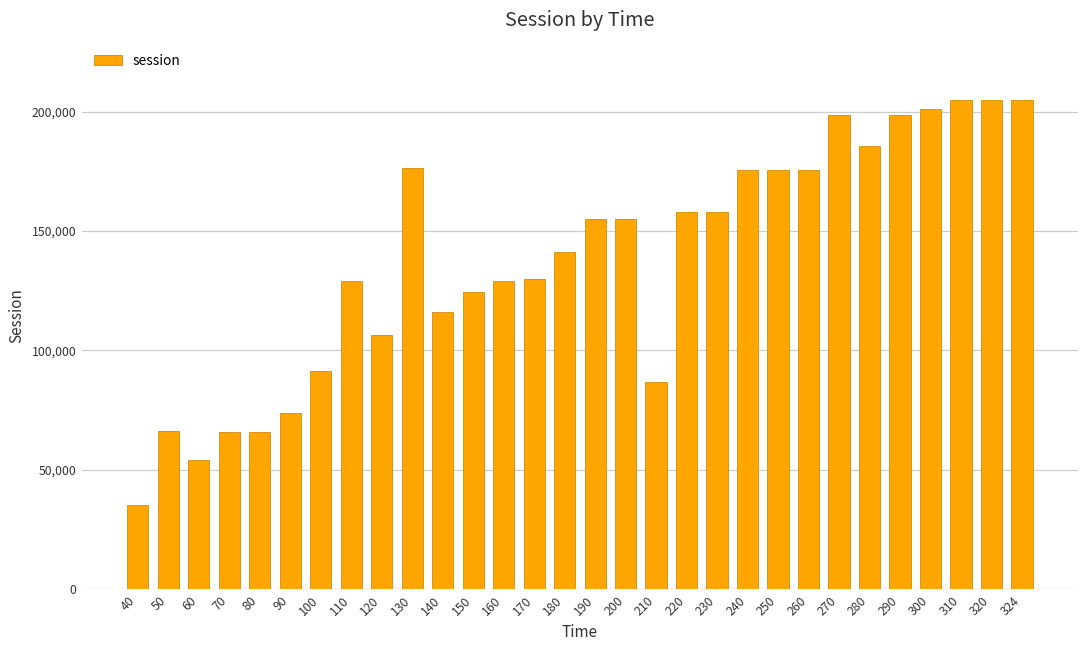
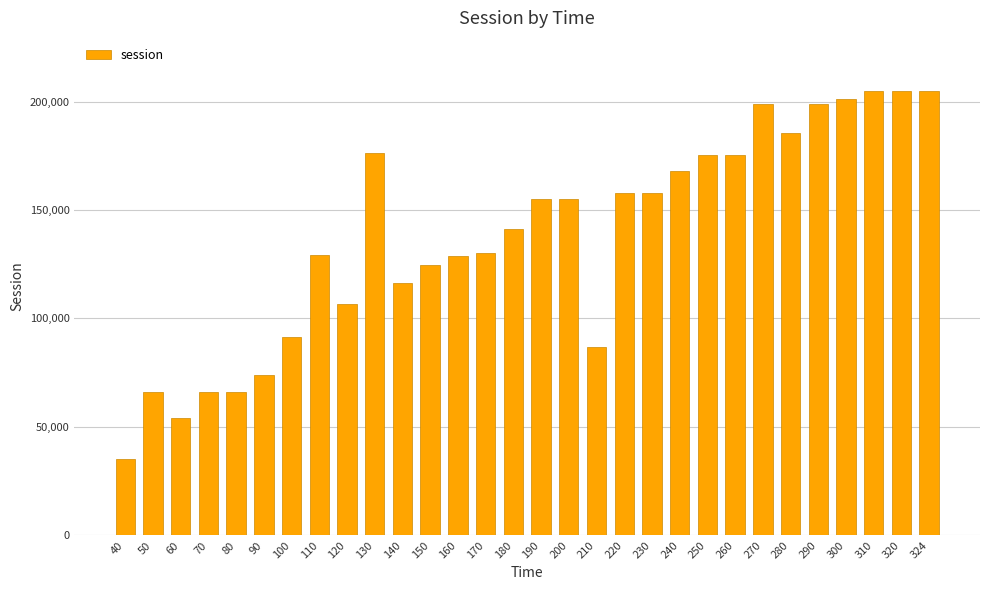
  {
    "40": "35,000",
    "50": "66,000",
    "60": "54,000",
    "70": "66,000",
    "80": "66,000",
    "90": "74,000",
    "100": "91,000",
    "110": "129,000",
    "120": "107,000",
    "130": "176,000",
    "140": "116,000",
    "150": "125,000",
    "160": "129,000",
    "170": "130,000",
    "180": "141,000",
    "190": "155,000",
    "200": "155,000",
    "210": "87,000",
    "220": "158,000",
    "230": "158,000",
-   "240": "175,000",
+   "240": "168,000",
    "250": "175,000",
    "260": "175,000",
    "270": "199,000",
    "280": "186,000",
    "290": "199,000",
    "300": "201,000",
    "310": "205,000",
    "320": "205,000",
    "324": "205,000"
  }
